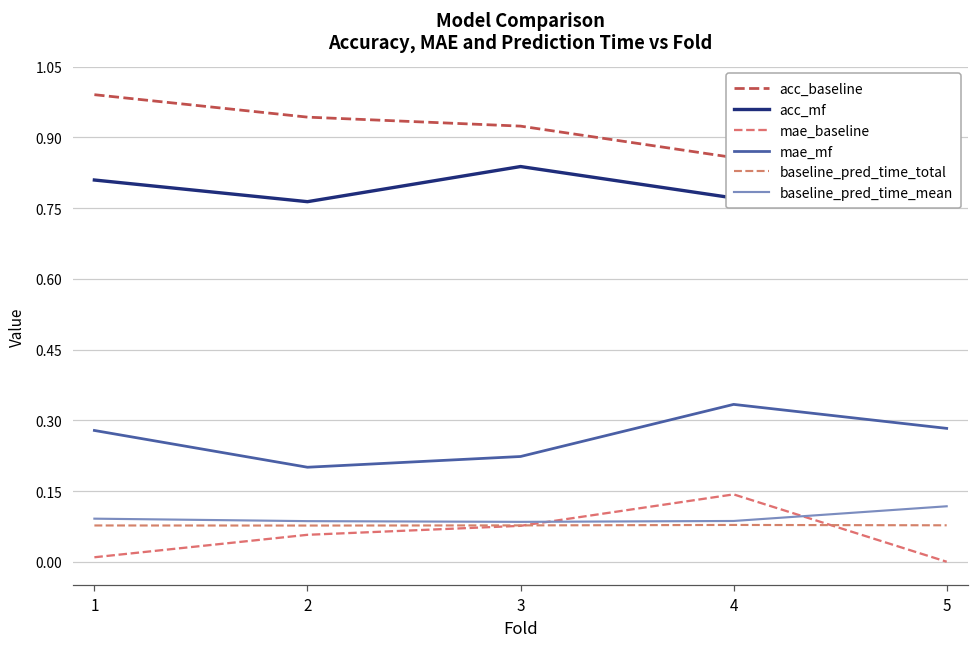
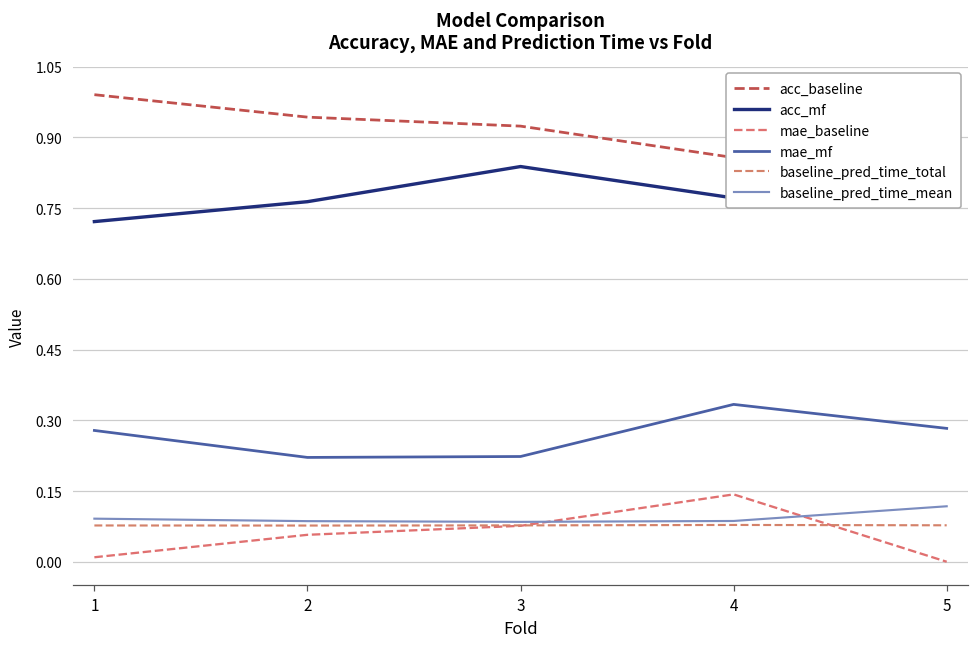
  {
    "acc_mf": {
-     "1": 0.81,
+     "1": 0.72,
      "2": 0.76,
      "3": 0.84
    },
    "mae_mf": {
      "1": 0.28,
-     "2": 0.20,
+     "2": 0.22,
      "3": 0.22,
      "4": 0.33,
      "5": 0.28
    },
    "baseline_pred_time_mean": {
      "1": 0.09,
      "2": 0.09,
      "3": 0.08,
      "4": 0.09,
      "5": 0.12
    }
  }
